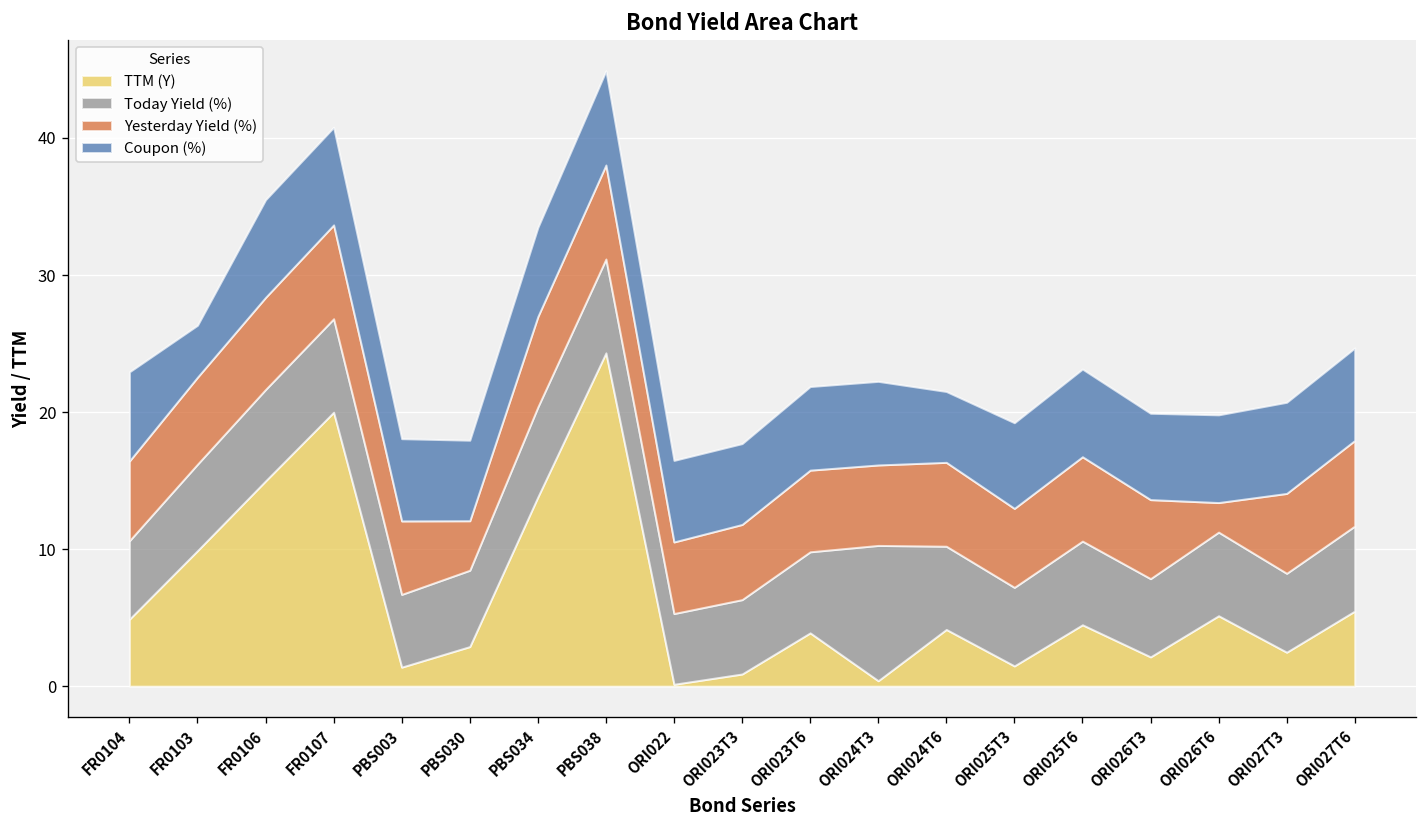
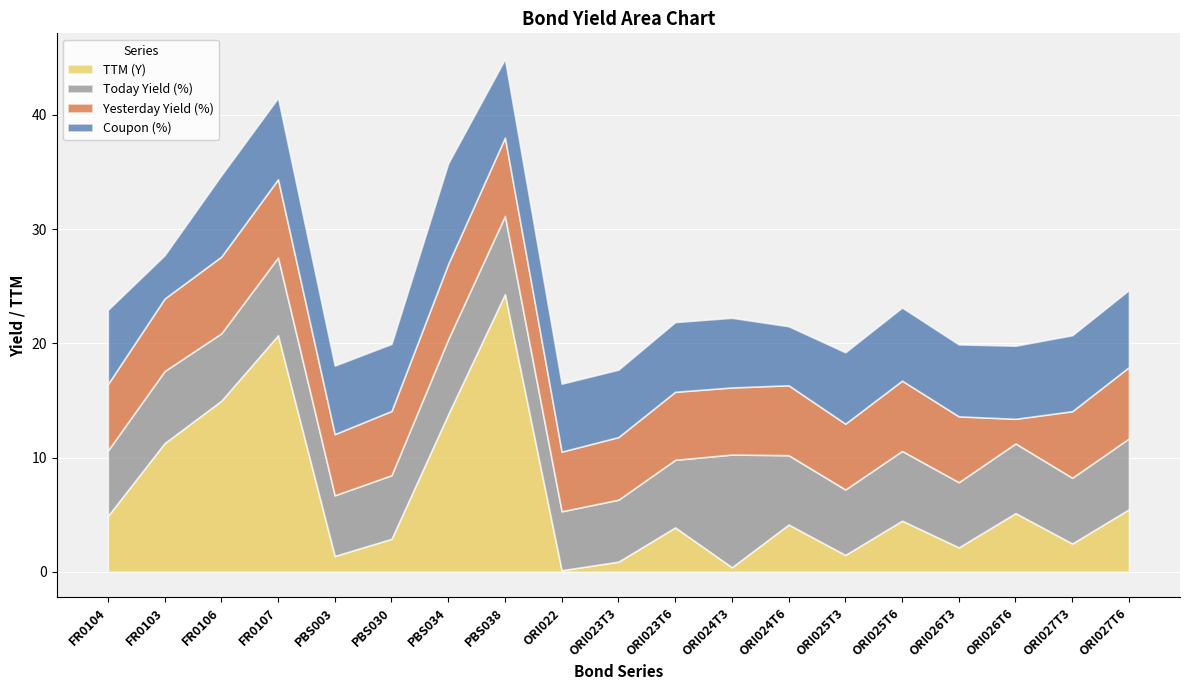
  {
    "TTM (Y)": {
      "FR0104": 4.9,
-     "FR0103": 9.9,
+     "FR0103": 11.3,
      "FR0106": 15.0,
-     "FR0107": 20.0,
+     "FR0107": 20.7,
      "PBS003": 1.4,
      "PBS030": 2.9,
      "PBS034": 13.8,
      "PBS038": 24.3,
      "ORI023T3": 0.9,
      "ORI023T6": 3.9,
      "ORI024T3": 0.4,
      "ORI024T6": 4.1,
      "ORI025T3": 1.5,
      "ORI025T6": 4.5,
      "ORI026T3": 2.1,
      "ORI026T6": 5.1,
      "ORI027T3": 2.5,
      "ORI027T6": 5.5
    },
    "Today Yield (%)": {
      "FR0104": 5.7,
      "FR0103": 6.3,
-     "FR0106": 6.7,
+     "FR0106": 5.9,
      "FR0107": 6.8,
      "PBS003": 5.3,
      "PBS030": 5.6,
      "PBS034": 6.6,
      "PBS038": 6.8,
      "ORI022": 5.2,
      "ORI023T3": 5.4,
      "ORI023T6": 5.9,
      "ORI024T3": 9.9,
      "ORI024T6": 6.1,
      "ORI025T3": 5.7,
      "ORI025T6": 6.1,
      "ORI026T3": 5.7,
      "ORI026T6": 6.1,
      "ORI027T3": 5.8,
      "ORI027T6": 6.2
    },
    "Yesterday Yield (%)": {
      "FR0104": 5.8,
      "FR0103": 6.3,
      "FR0106": 6.7,
      "FR0107": 6.8,
      "PBS003": 5.4,
-     "PBS030": 3.6,
+     "PBS030": 5.6,
      "PBS034": 6.6,
      "PBS038": 6.9,
      "ORI022": 5.2,
      "ORI023T3": 5.5,
      "ORI023T6": 6.0,
      "ORI024T3": 5.9,
      "ORI024T6": 6.1,
      "ORI025T3": 5.8,
      "ORI025T6": 6.2,
      "ORI026T3": 5.8,
      "ORI026T6": 2.2,
      "ORI027T3": 5.8,
      "ORI027T6": 6.2
    },
    "Coupon (%)": {
      "FR0104": 6.5,
      "FR0103": 3.8,
      "FR0106": 7.1,
      "FR0107": 7.1,
      "PBS003": 6.0,
      "PBS030": 5.9,
-     "PBS034": 6.5,
+     "PBS034": 8.8,
      "PBS038": 6.9,
      "ORI022": 5.9,
      "ORI023T3": 5.9,
      "ORI023T6": 6.1,
      "ORI024T3": 6.1,
      "ORI024T6": 5.2,
      "ORI025T3": 6.3,
      "ORI025T6": 6.4,
      "ORI026T3": 6.3,
      "ORI026T6": 6.4,
      "ORI027T3": 6.7,
      "ORI027T6": 6.8
    }
  }
